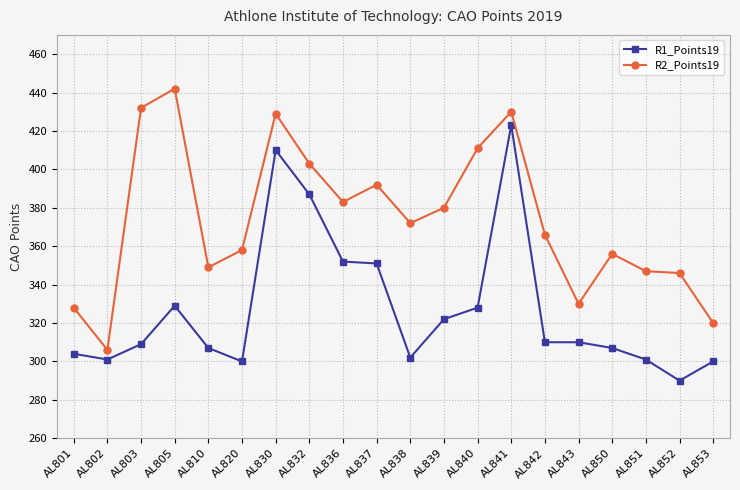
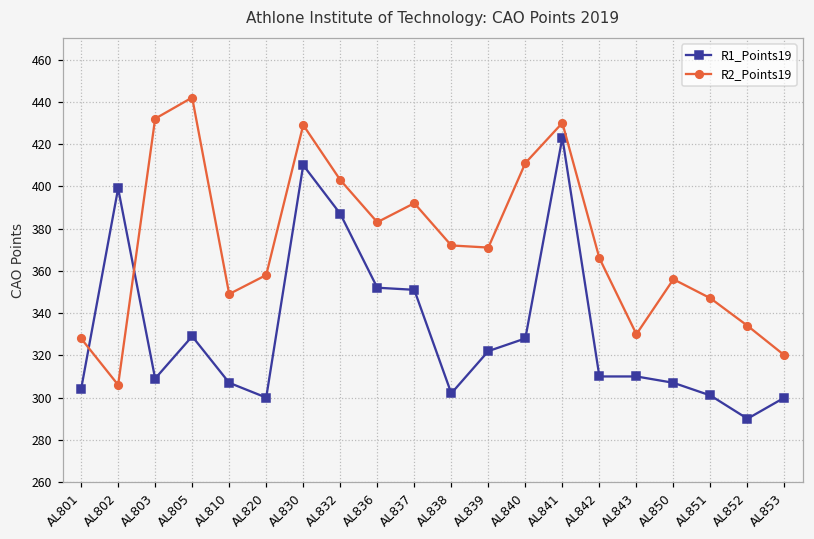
  {
    "R1_Points19": {
      "AL801": 304,
-     "AL802": 301,
+     "AL802": 399,
      "AL803": 309,
      "AL805": 329,
      "AL810": 307,
      "AL820": 300,
      "AL830": 410,
      "AL832": 387,
      "AL836": 352,
      "AL837": 351,
      "AL838": 302,
      "AL839": 322,
      "AL840": 328,
      "AL841": 423,
      "AL842": 310,
      "AL843": 310,
      "AL850": 307,
      "AL851": 301,
      "AL852": 290,
      "AL853": 300
    },
    "R2_Points19": {
      "AL801": 328,
      "AL802": 306,
      "AL803": 432,
      "AL805": 442,
      "AL810": 349,
      "AL820": 358,
      "AL830": 429,
      "AL832": 403,
      "AL836": 383,
      "AL837": 392,
      "AL838": 372,
-     "AL839": 380,
+     "AL839": 371,
      "AL840": 411,
      "AL841": 430,
      "AL842": 366,
      "AL843": 330,
      "AL850": 356,
      "AL851": 347,
-     "AL852": 346,
+     "AL852": 334,
      "AL853": 320
    }
  }
